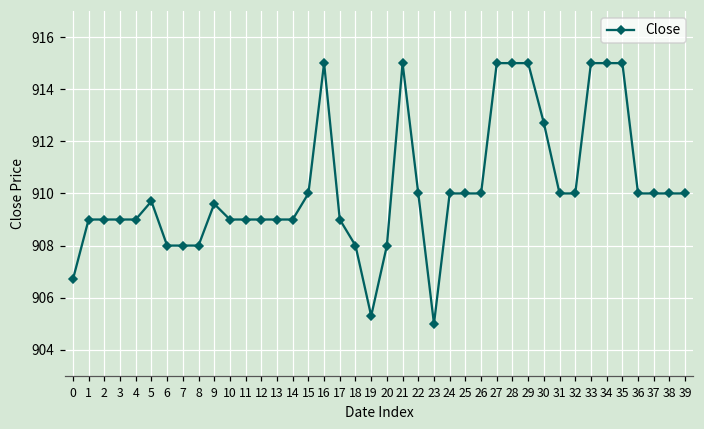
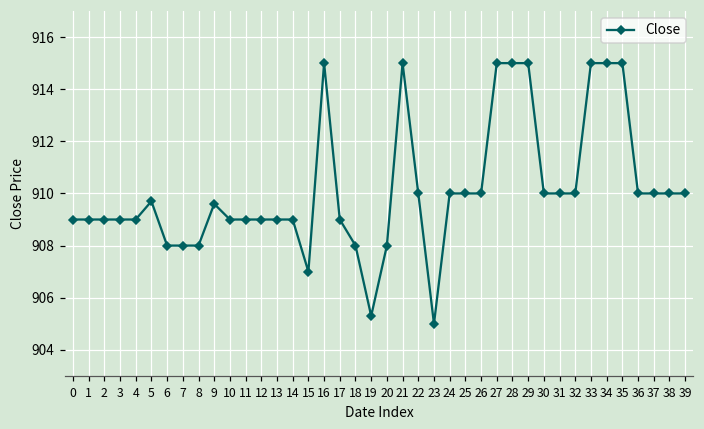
  {
-   "0": 906.7,
+   "0": 909.0,
    "1": 909.0,
    "2": 909.0,
    "3": 909.0,
    "4": 909.0,
    "5": 909.7,
    "6": 908.0,
    "7": 908.0,
    "8": 908.0,
    "9": 909.6,
    "10": 909.0,
    "11": 909.0,
    "12": 909.0,
    "13": 909.0,
    "14": 909.0,
-   "15": 910,
+   "15": 907,
    "16": 915.0,
    "17": 909.0,
    "18": 908.0,
    "19": 905.3,
    "20": 908.0,
    "21": 915.0,
    "22": 910.0,
    "23": 905.0,
    "24": 910.0,
    "25": 910.0,
    "26": 910.0,
    "27": 915.0,
    "28": 915.0,
    "29": 915.0,
-   "30": 912.7,
+   "30": 910.0,
    "31": 910.0,
    "32": 910.0,
    "33": 915.0,
    "34": 915.0,
    "35": 915.0,
    "36": 910.0,
    "37": 910.0,
    "38": 910.0,
    "39": 910.0
  }
